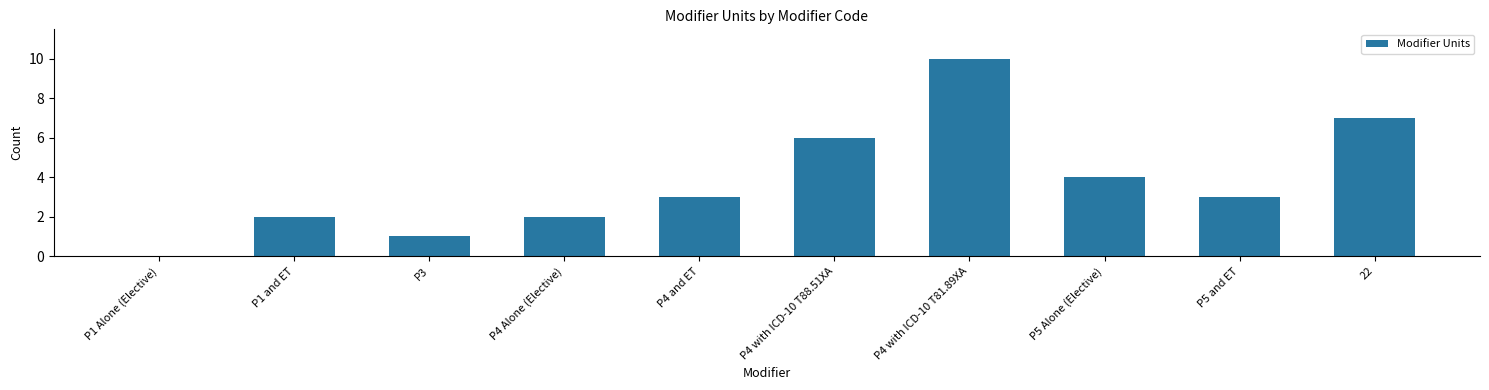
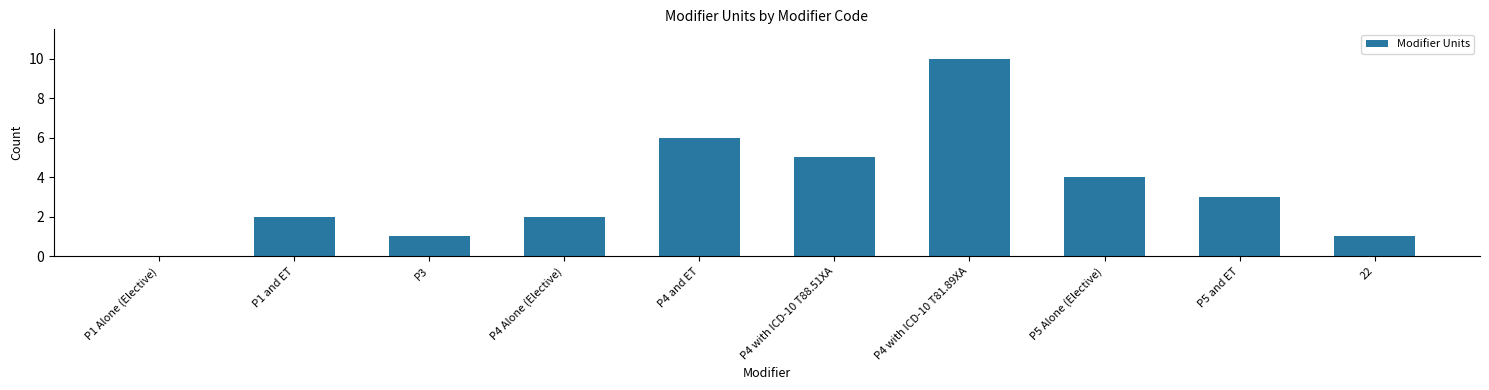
  {
    "P1 Alone (Elective)": 0,
    "P1 and ET": 2,
    "P3": 1,
    "P4 Alone (Elective)": 2,
-   "P4 and ET": 3,
-   "P4 with ICD-10 T88.51XA": 6,
+   "P4 and ET": 6,
+   "P4 with ICD-10 T88.51XA": 5,
    "P4 with ICD-10 T81.89XA": 10,
    "P5 Alone (Elective)": 4,
    "P5 and ET": 3,
-   "22": 7
+   "22": 1
  }
